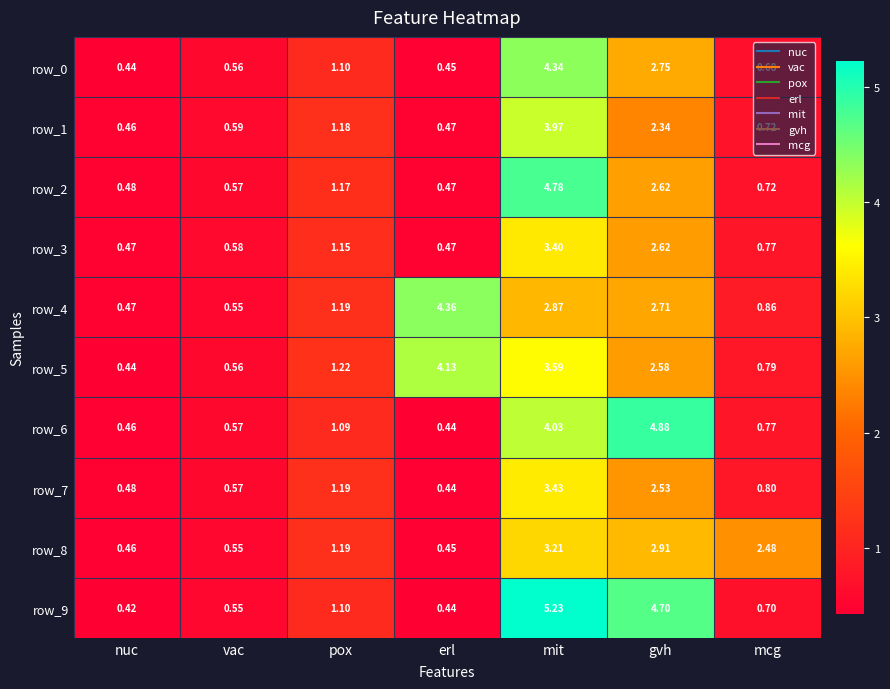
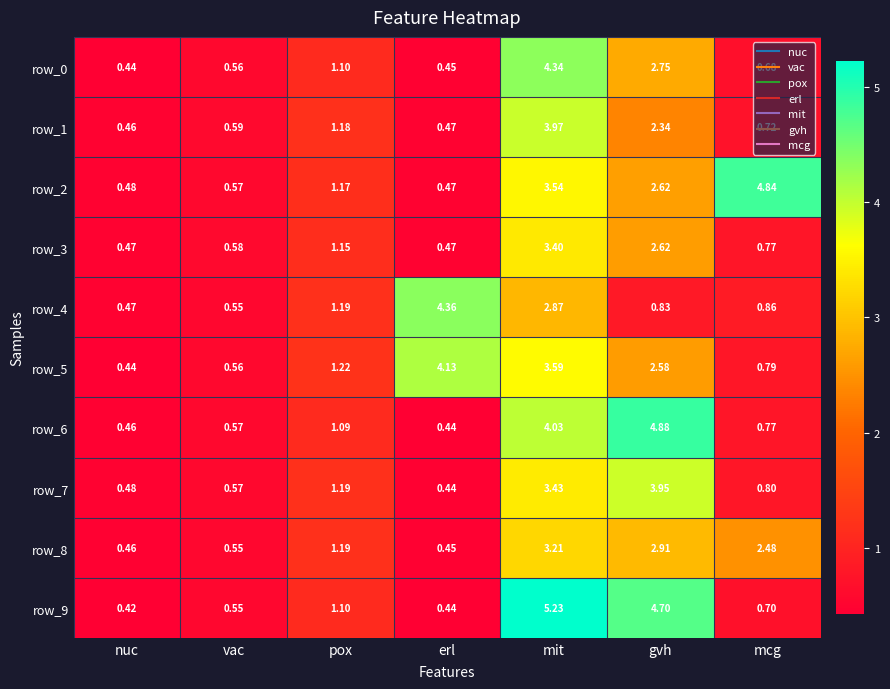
  {
    "row_0": {
      "nuc": 0.44,
      "vac": 0.56,
      "pox": 1.10,
      "erl": 0.45,
      "mit": 4.34,
      "gvh": 2.75
    },
    "row_1": {
      "nuc": 0.46,
      "vac": 0.59,
      "pox": 1.18,
      "erl": 0.47,
      "mit": 3.97,
      "gvh": 2.34
    },
    "row_2": {
      "nuc": 0.48,
      "vac": 0.57,
      "pox": 1.17,
      "erl": 0.47,
-     "mit": 4.78,
+     "mit": 3.54,
      "gvh": 2.62,
-     "mcg": 0.72
+     "mcg": 4.84
    },
    "row_3": {
      "nuc": 0.47,
      "vac": 0.58,
      "pox": 1.15,
      "erl": 0.47,
      "mit": 3.40,
      "gvh": 2.62,
      "mcg": 0.77
    },
    "row_4": {
      "nuc": 0.47,
      "vac": 0.55,
      "pox": 1.19,
      "erl": 4.36,
      "mit": 2.87,
-     "gvh": 2.71,
+     "gvh": 0.83,
      "mcg": 0.86
    },
    "row_5": {
      "nuc": 0.44,
      "vac": 0.56,
      "pox": 1.22,
      "erl": 4.13,
      "mit": 3.59,
      "gvh": 2.58,
      "mcg": 0.79
    },
    "row_6": {
      "nuc": 0.46,
      "vac": 0.57,
      "pox": 1.09,
      "erl": 0.44,
      "mit": 4.03,
      "gvh": 4.88,
      "mcg": 0.77
    },
    "row_7": {
      "nuc": 0.48,
      "vac": 0.57,
      "pox": 1.19,
      "erl": 0.44,
      "mit": 3.43,
-     "gvh": 2.53,
+     "gvh": 3.95,
      "mcg": 0.80
    },
    "row_8": {
      "nuc": 0.46,
      "vac": 0.55,
      "pox": 1.19,
      "erl": 0.45,
      "mit": 3.21,
      "gvh": 2.91,
      "mcg": 2.48
    },
    "row_9": {
      "nuc": 0.42,
      "vac": 0.55,
      "pox": 1.10,
      "erl": 0.44,
      "mit": 5.23,
      "gvh": 4.70,
      "mcg": 0.70
    }
  }
